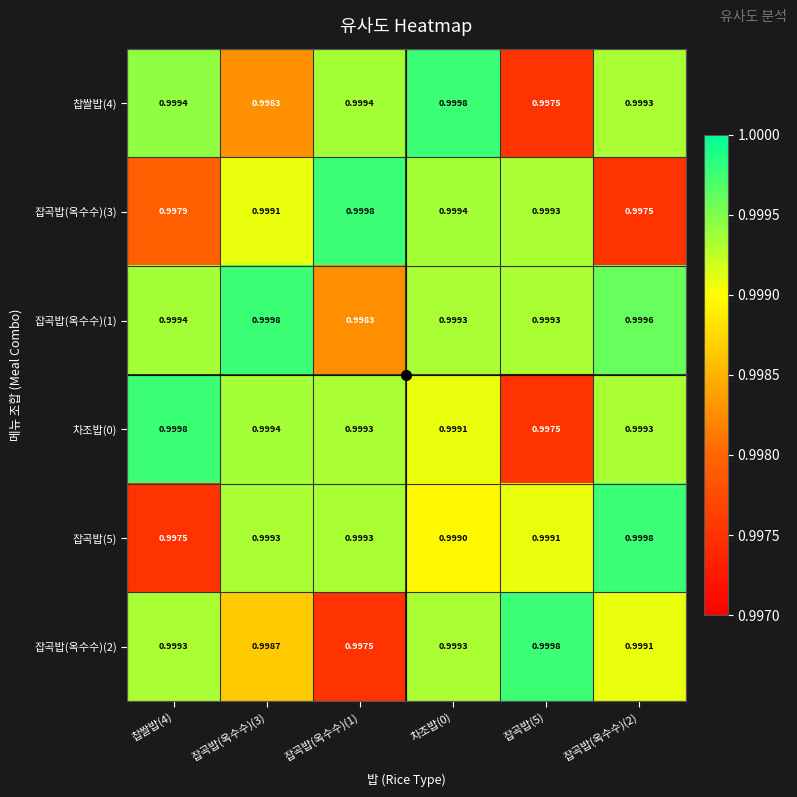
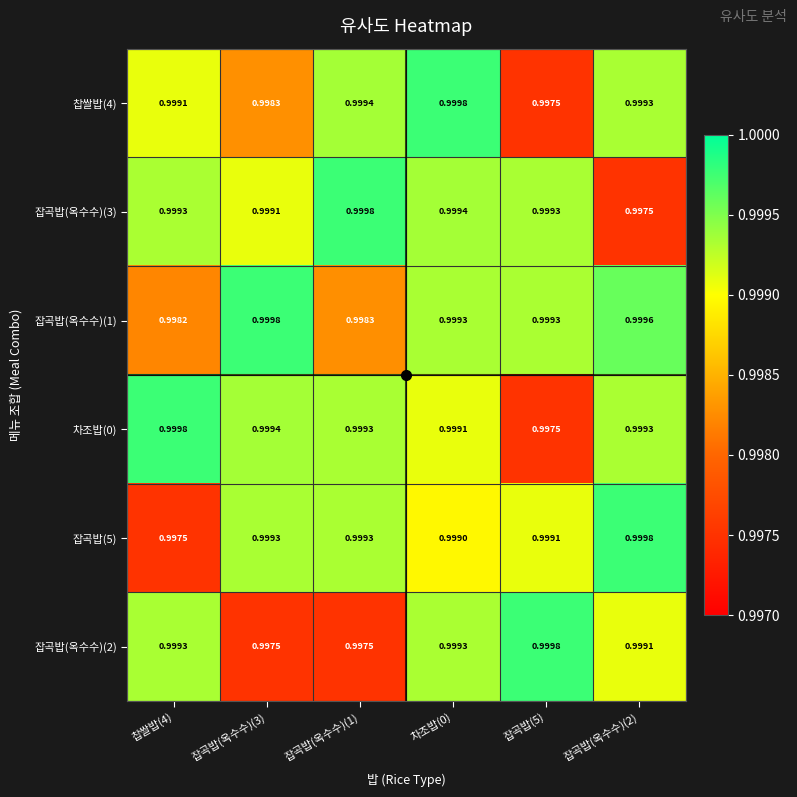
  {
    "찹쌀밥(4)": {
-     "찹쌀밥(4)": 0.9994,
+     "찹쌀밥(4)": 0.9991,
      "잡곡밥(옥수수)(3)": 0.9983,
      "잡곡밥(옥수수)(1)": 0.9994,
      "차조밥(0)": 0.9998,
      "잡곡밥(5)": 0.9975,
      "잡곡밥(옥수수)(2)": 0.9993
    },
    "잡곡밥(옥수수)(3)": {
-     "찹쌀밥(4)": 0.9979,
+     "찹쌀밥(4)": 0.9993,
      "잡곡밥(옥수수)(3)": 0.9991,
      "잡곡밥(옥수수)(1)": 0.9998,
      "차조밥(0)": 0.9994,
      "잡곡밥(5)": 0.9993,
      "잡곡밥(옥수수)(2)": 0.9975
    },
    "잡곡밥(옥수수)(1)": {
-     "찹쌀밥(4)": 0.9994,
+     "찹쌀밥(4)": 0.9982,
      "잡곡밥(옥수수)(3)": 0.9998,
      "잡곡밥(옥수수)(1)": 0.9983,
      "차조밥(0)": 0.9993,
      "잡곡밥(5)": 0.9993,
      "잡곡밥(옥수수)(2)": 0.9996
    },
    "차조밥(0)": {
      "찹쌀밥(4)": 0.9998,
      "잡곡밥(옥수수)(3)": 0.9994,
      "잡곡밥(옥수수)(1)": 0.9993,
      "차조밥(0)": 0.9991,
      "잡곡밥(5)": 0.9975,
      "잡곡밥(옥수수)(2)": 0.9993
    },
    "잡곡밥(5)": {
      "찹쌀밥(4)": 0.9975,
      "잡곡밥(옥수수)(3)": 0.9993,
      "잡곡밥(옥수수)(1)": 0.9993,
      "차조밥(0)": 0.9990,
      "잡곡밥(5)": 0.9991,
      "잡곡밥(옥수수)(2)": 0.9998
    },
    "잡곡밥(옥수수)(2)": {
      "찹쌀밥(4)": 0.9993,
-     "잡곡밥(옥수수)(3)": 0.9987,
+     "잡곡밥(옥수수)(3)": 0.9975,
      "잡곡밥(옥수수)(1)": 0.9975,
      "차조밥(0)": 0.9993,
      "잡곡밥(5)": 0.9998,
      "잡곡밥(옥수수)(2)": 0.9991
    }
  }
